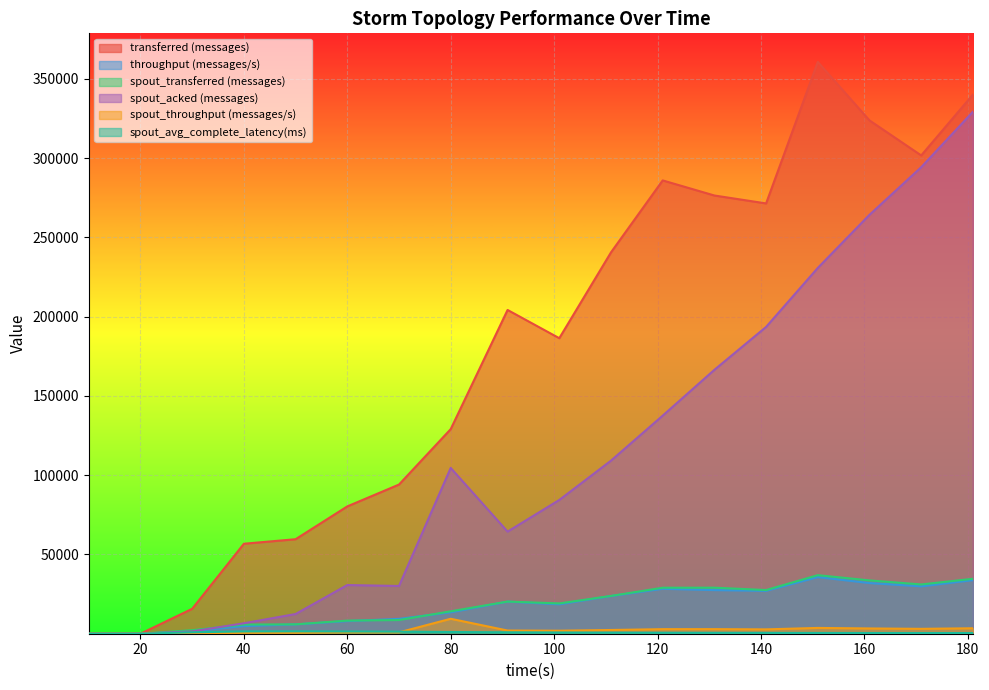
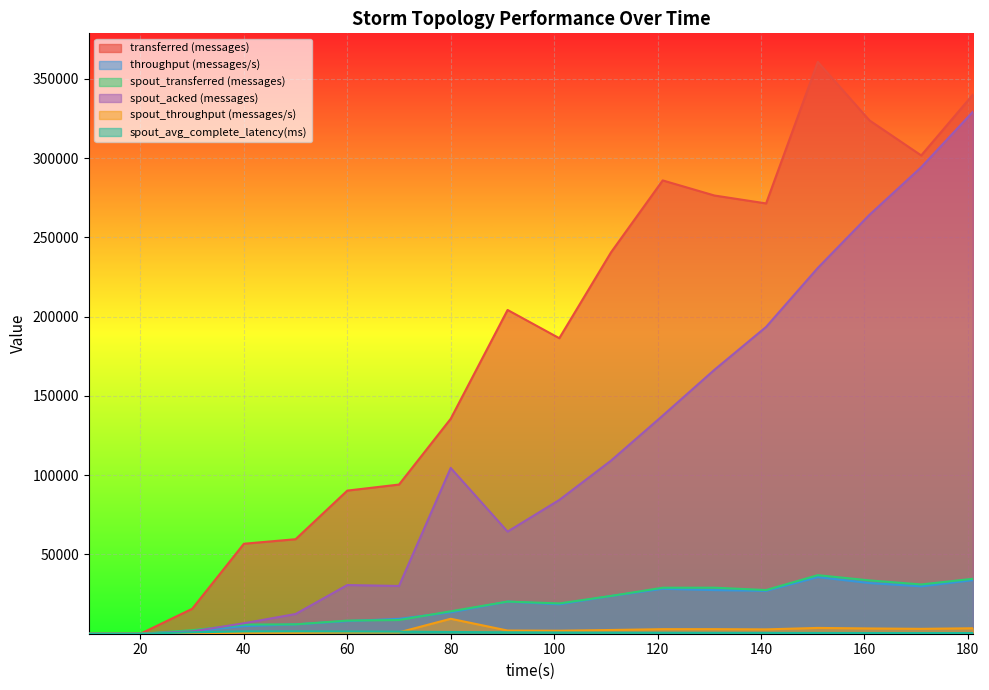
  {
    "transferred (messages)": {
      "40": 57000,
-     "60": 80000,
-     "80": 129000
+     "60": 90000,
+     "80": 136000
    },
    "spout_acked (messages)": {
      "60": 31000,
      "80": 105000
    },
    "spout_throughput (messages/s)": {
      "80": 9000
    }
  }
